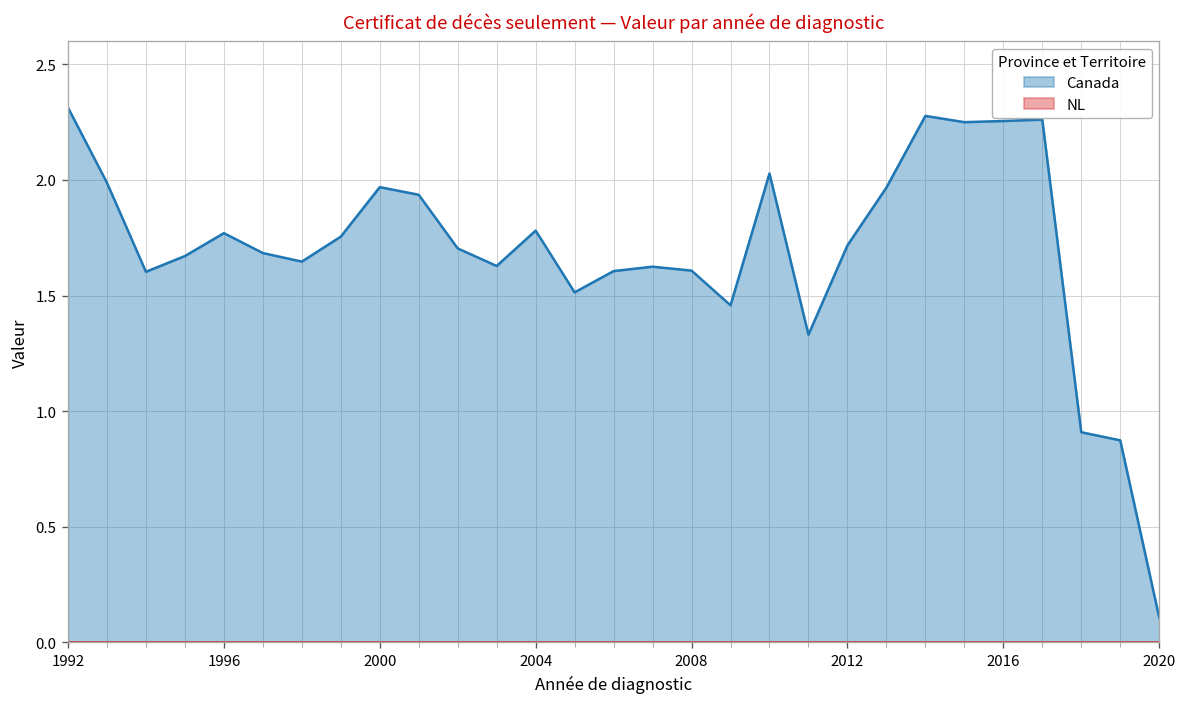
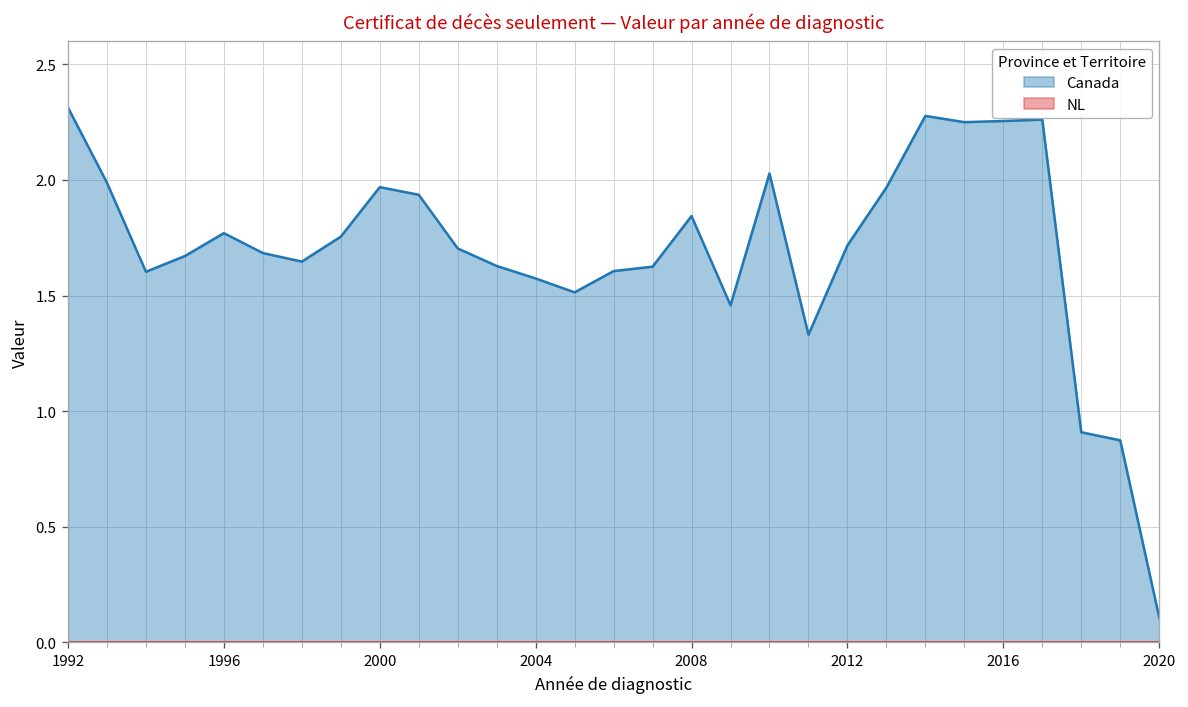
  {
    "Canada": {
      "1992": 2.31,
      "1996": 1.77,
      "2000": 1.97,
-     "2004": 1.78,
-     "2008": 1.61,
+     "2004": 1.57,
+     "2008": 1.84,
      "2012": 1.72,
      "2020": 0.11
    },
    "NL": {
      "1992": 0.00,
      "1996": 0.00,
      "2000": 0.00,
      "2004": 0.00,
      "2008": 0.00,
      "2012": 0.00,
      "2016": 0.00,
      "2020": 0.00
    }
  }
